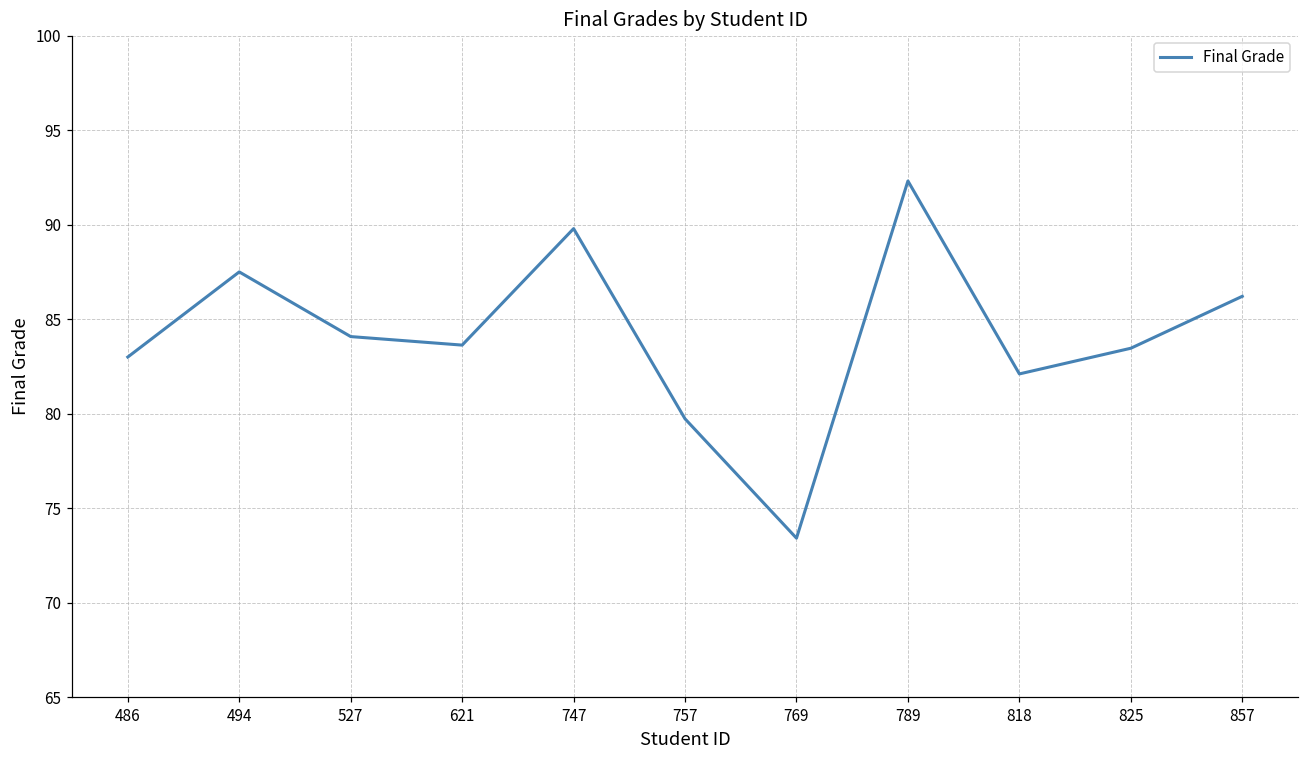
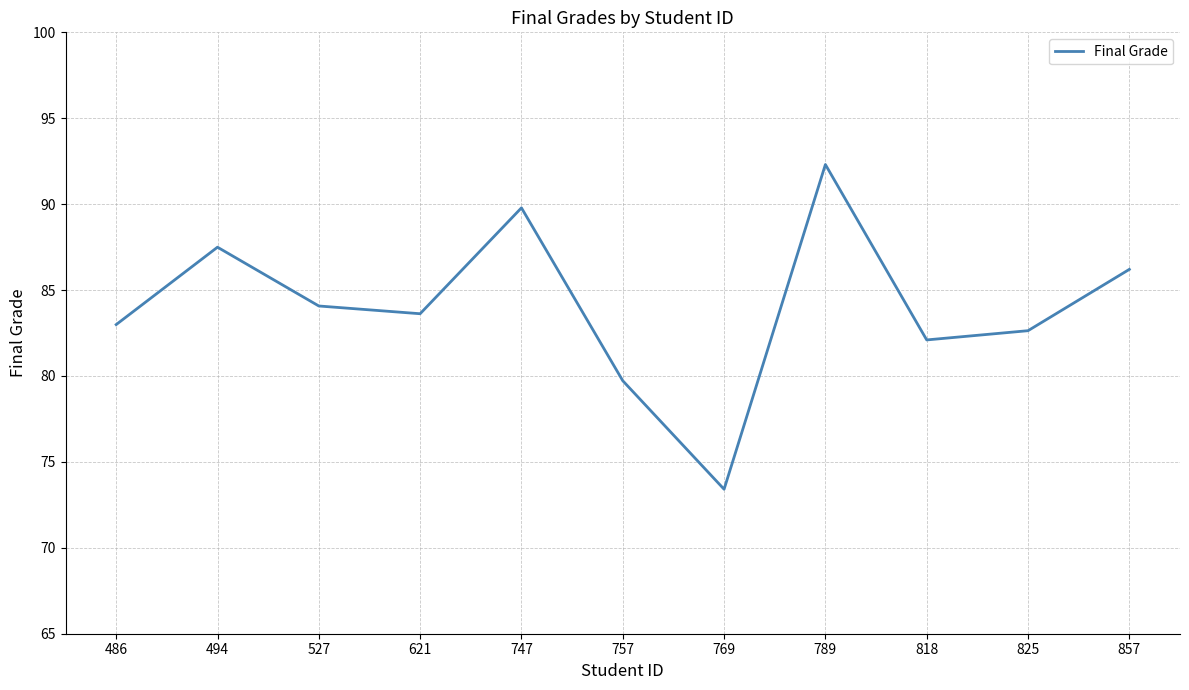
  {
    "486": 83.0,
    "494": 87.5,
    "527": 84.1,
    "621": 83.6,
    "747": 89.8,
    "757": 79.7,
    "769": 73.4,
    "789": 92.3,
    "818": 82.1,
-   "825": 83.5,
+   "825": 82.6,
    "857": 86.2
  }
